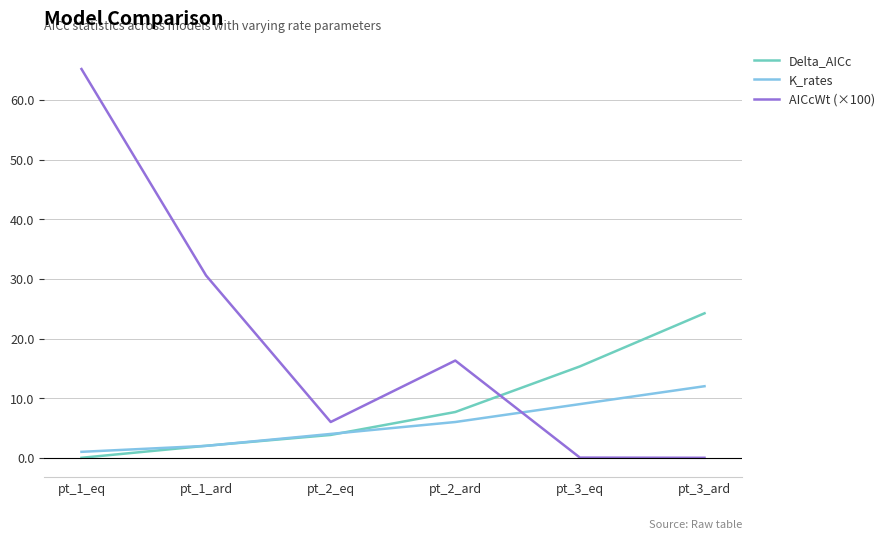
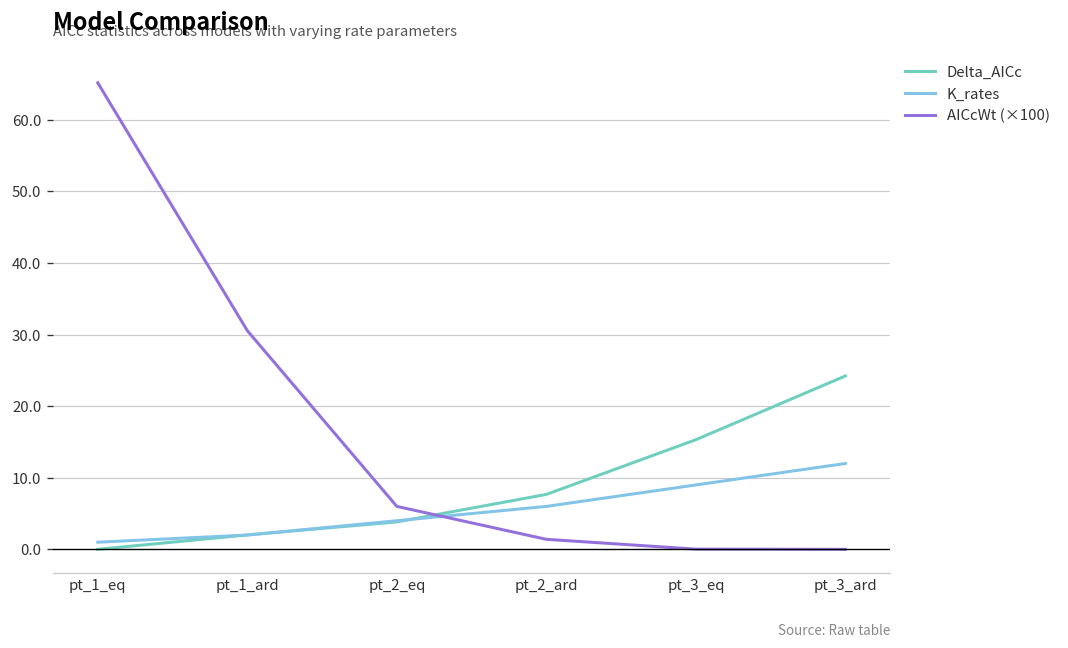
  {
    "AICcWt (×100)": {
      "pt_1_eq": 65,
      "pt_1_ard": 31,
      "pt_2_eq": 6,
-     "pt_2_ard": 16,
+     "pt_2_ard": 1,
      "pt_3_eq": 0,
      "pt_3_ard": 0
    }
  }
